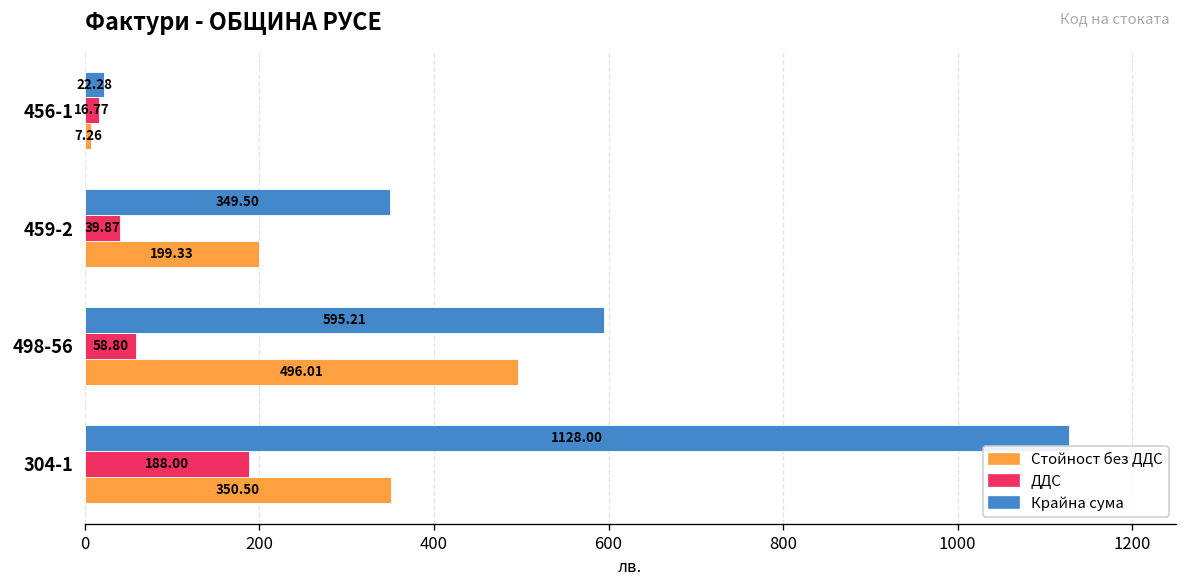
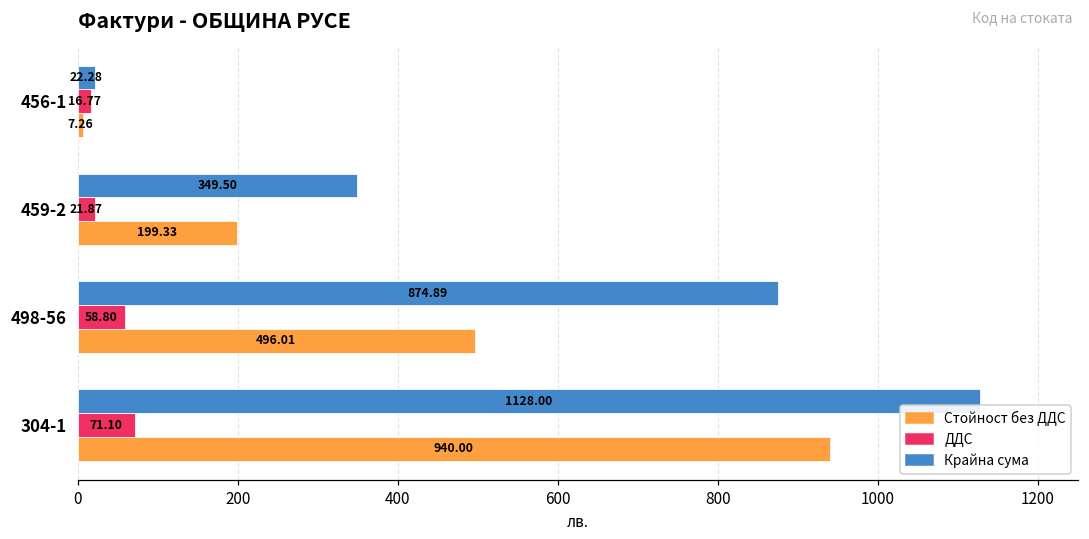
  {
    "Стойност без ДДС": {
      "456-1": 7.26,
      "459-2": 199.33,
      "498-56": 496.01,
-     "304-1": 350.50
+     "304-1": 940.00
    },
    "ДДС": {
      "456-1": 16.77,
-     "459-2": 39.87,
+     "459-2": 21.87,
      "498-56": 58.80,
-     "304-1": 188.00
+     "304-1": 71.10
    },
    "Крайна сума": {
      "456-1": 22.28,
      "459-2": 349.50,
-     "498-56": 595.21,
+     "498-56": 874.89,
      "304-1": 1128.00
    }
  }
